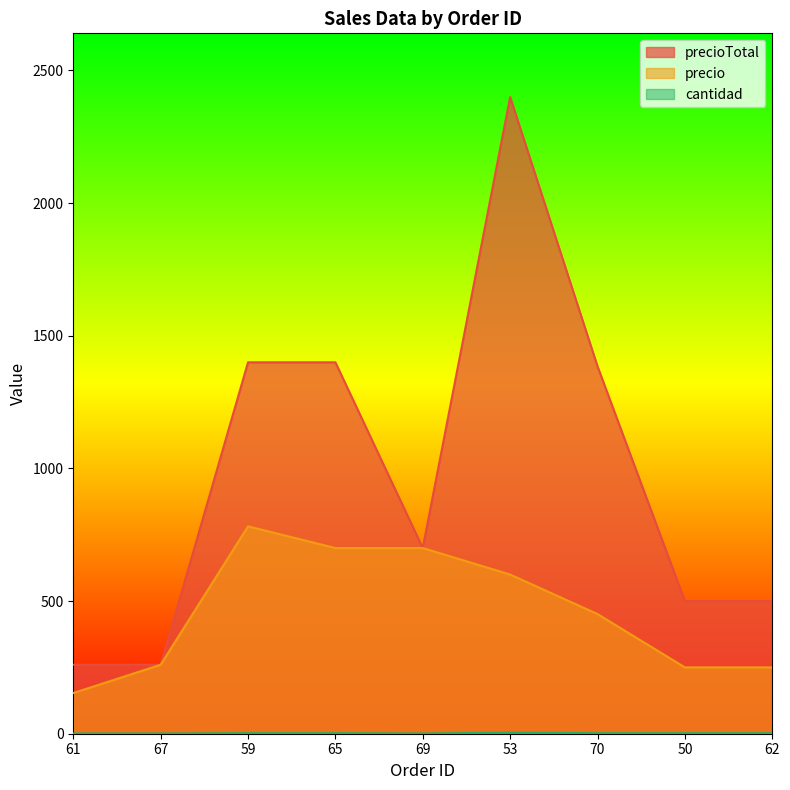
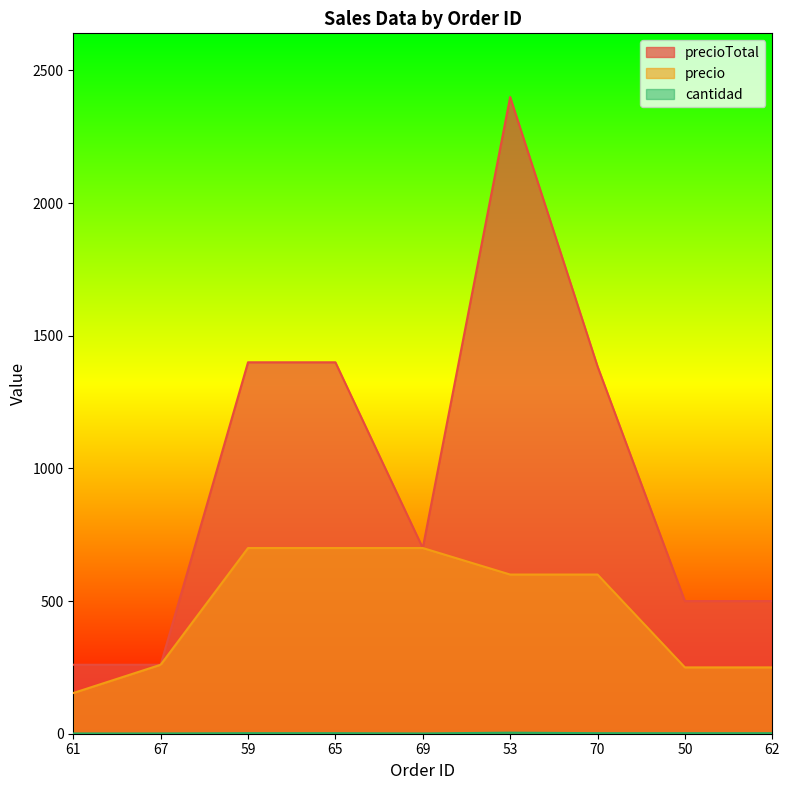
  {
    "precioTotal": {
      "61": 260,
      "59": 1400,
      "65": 1400,
      "53": 2400,
      "70": 1380,
      "50": 500,
      "62": 500
    },
    "precio": {
      "61": 150,
-     "59": 780,
+     "59": 700,
      "65": 700,
      "53": 600,
-     "70": 450,
+     "70": 600,
      "50": 250,
      "62": 250
    },
    "cantidad": {
      "61": 0,
      "67": 0,
      "59": 0,
      "65": 0,
      "69": 0,
      "53": 0,
      "70": 0,
      "50": 0,
      "62": 0
    }
  }
